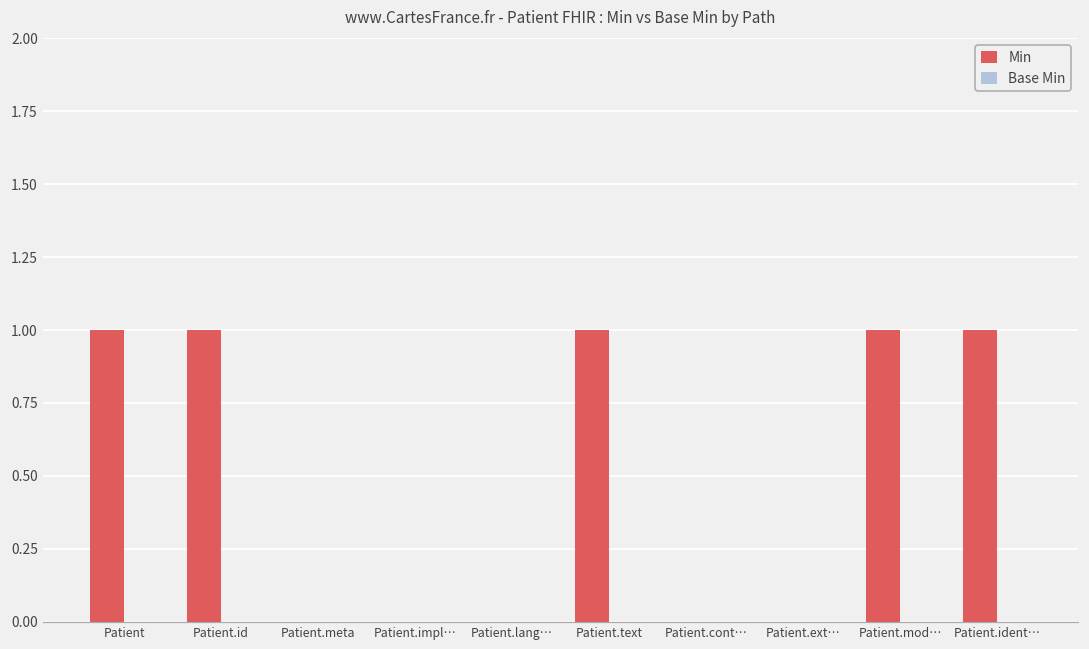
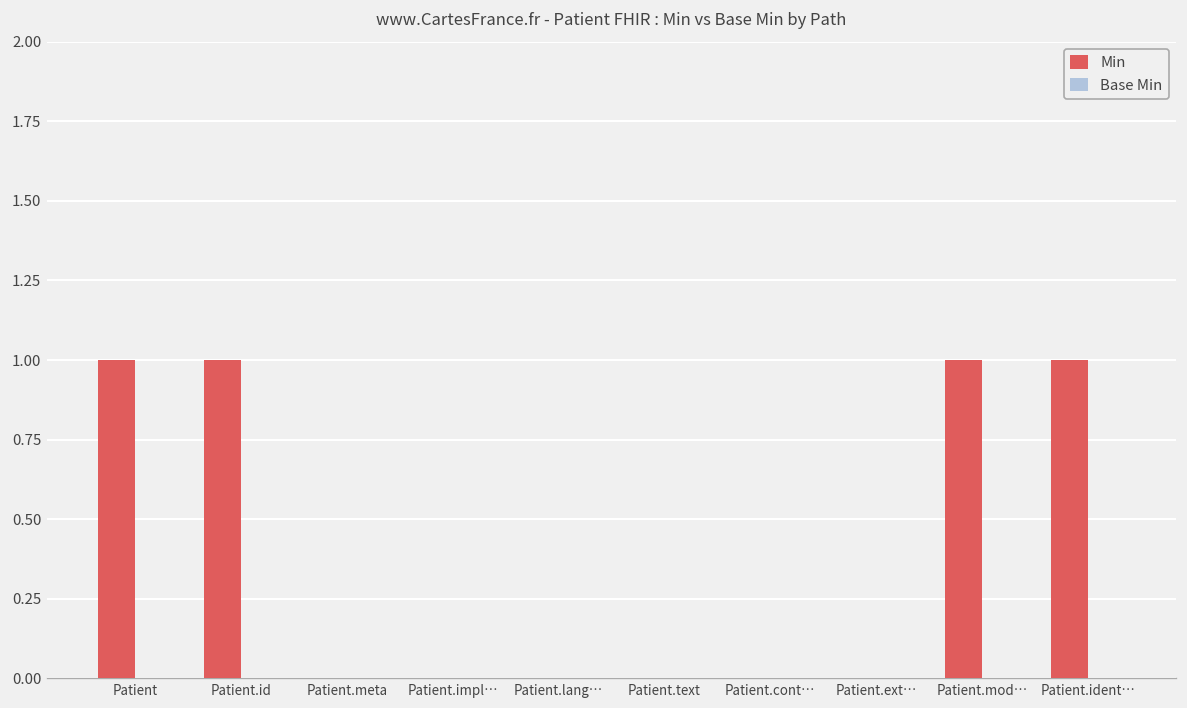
  {
    "Min": {
      "Patient": 1,
      "Patient.id": 1,
      "Patient.meta": 0,
      "Patient.impl…": 0,
      "Patient.lang…": 0,
-     "Patient.text": 1,
+     "Patient.text": 0,
      "Patient.cont…": 0,
      "Patient.ext…": 0,
      "Patient.mod…": 1,
      "Patient.ident…": 1
    },
    "Base Min": {
      "Patient": 0,
      "Patient.id": 0,
      "Patient.meta": 0,
      "Patient.impl…": 0,
      "Patient.lang…": 0,
      "Patient.text": 0,
      "Patient.cont…": 0,
      "Patient.ext…": 0,
      "Patient.mod…": 0,
      "Patient.ident…": 0
    }
  }
